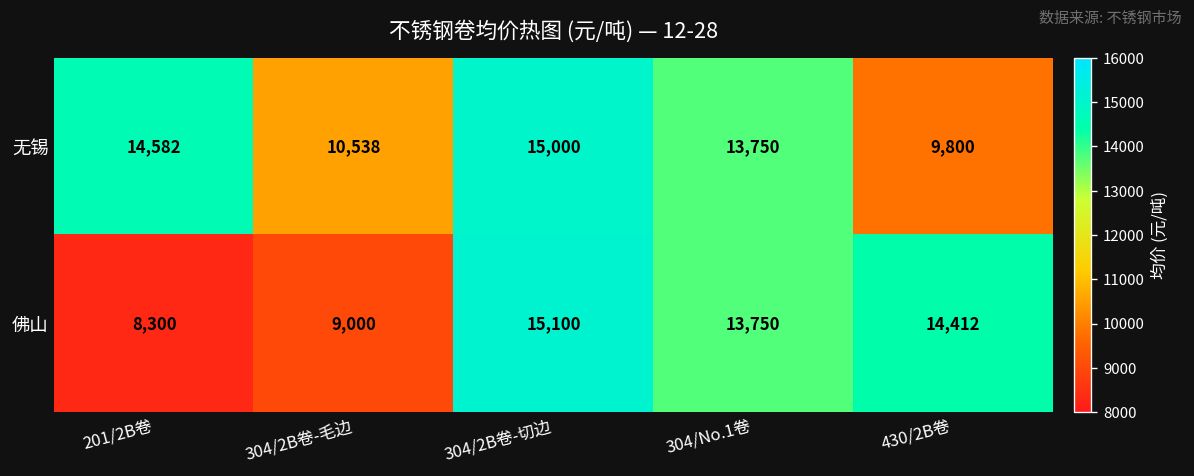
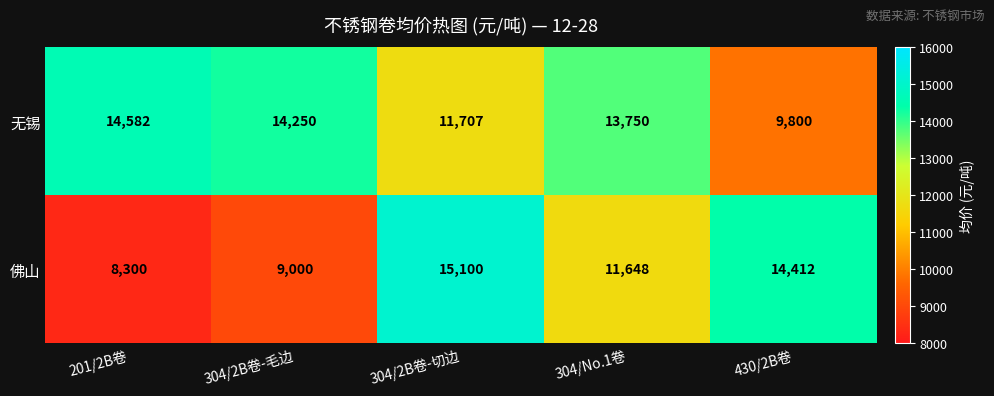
  {
    "无锡": {
      "201/2B卷": "14,582",
-     "304/2B卷-毛边": "10,538",
-     "304/2B卷-切边": "15,000",
+     "304/2B卷-毛边": "14,250",
+     "304/2B卷-切边": "11,707",
      "304/No.1卷": "13,750",
      "430/2B卷": "9,800"
    },
    "佛山": {
      "201/2B卷": "8,300",
      "304/2B卷-毛边": "9,000",
      "304/2B卷-切边": "15,100",
-     "304/No.1卷": "13,750",
+     "304/No.1卷": "11,648",
      "430/2B卷": "14,412"
    }
  }
